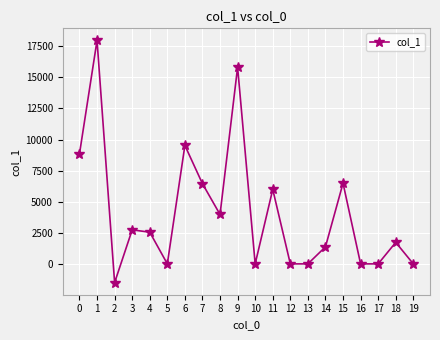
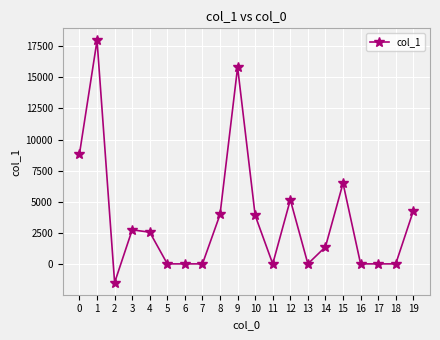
  {
    "0": 8800,
    "1": 18000,
    "2": -1500,
    "3": 2700,
    "4": 2500,
    "5": 0,
-   "6": 9500,
-   "7": 6400,
+   "6": 0,
+   "7": 0,
    "8": 4000,
    "9": 15800,
-   "10": 0,
-   "11": 6000,
-   "12": 0,
+   "10": 3900,
+   "11": 0,
+   "12": 5200,
    "13": 0,
    "14": 1400,
    "15": 6500,
    "16": 0,
    "17": 0,
-   "18": 1700,
-   "19": 0
+   "18": 0,
+   "19": 4300
  }
